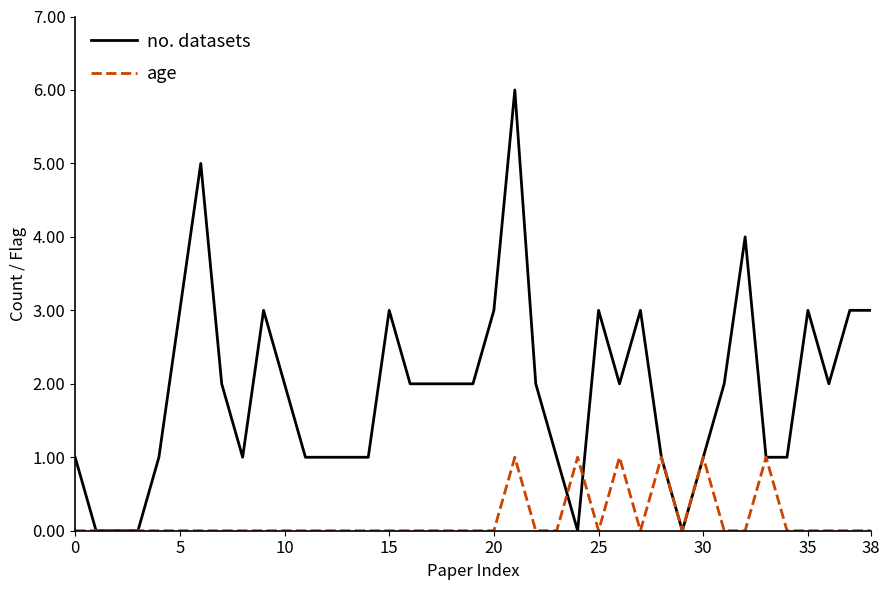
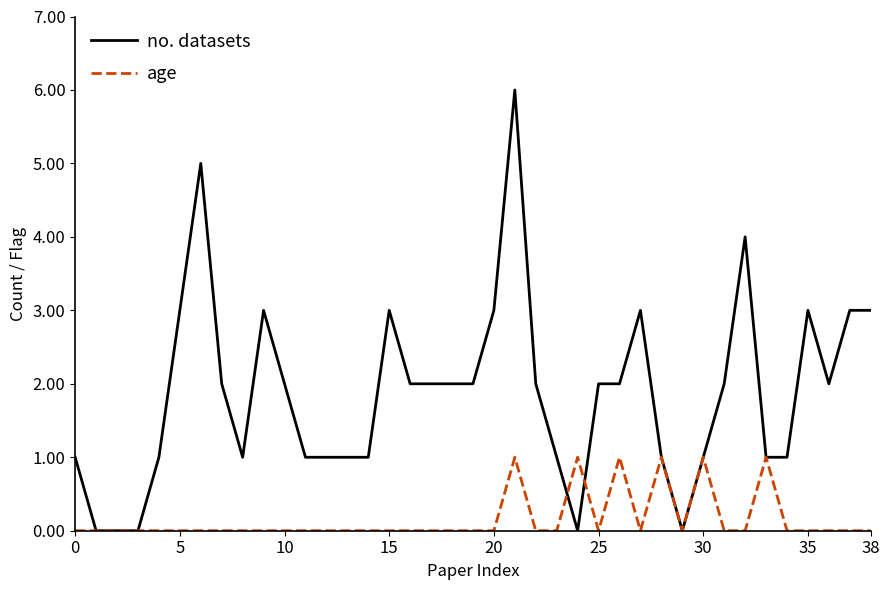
  {
    "no. datasets": {
      "0": 1,
      "5": 3,
      "10": 2,
      "15": 3,
      "20": 3,
-     "25": 3,
+     "25": 2,
      "35": 3,
      "38": 3
    },
    "age": {
      "0": 0,
      "5": 0,
      "10": 0,
      "15": 0,
      "20": 0,
      "25": 0,
      "35": 0,
      "38": 0
    }
  }
